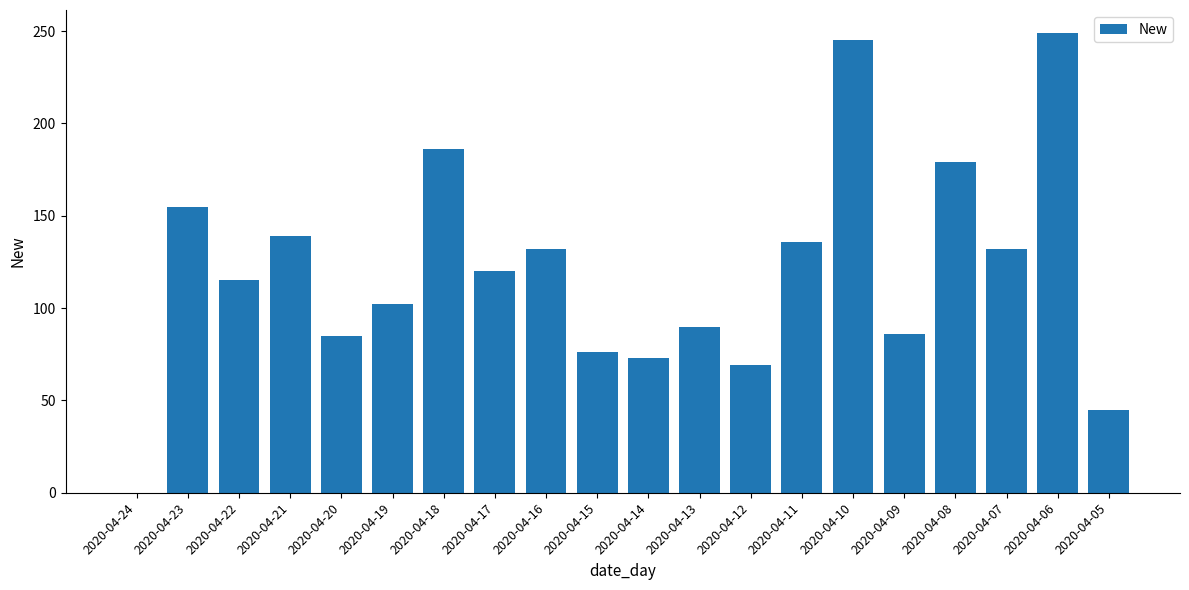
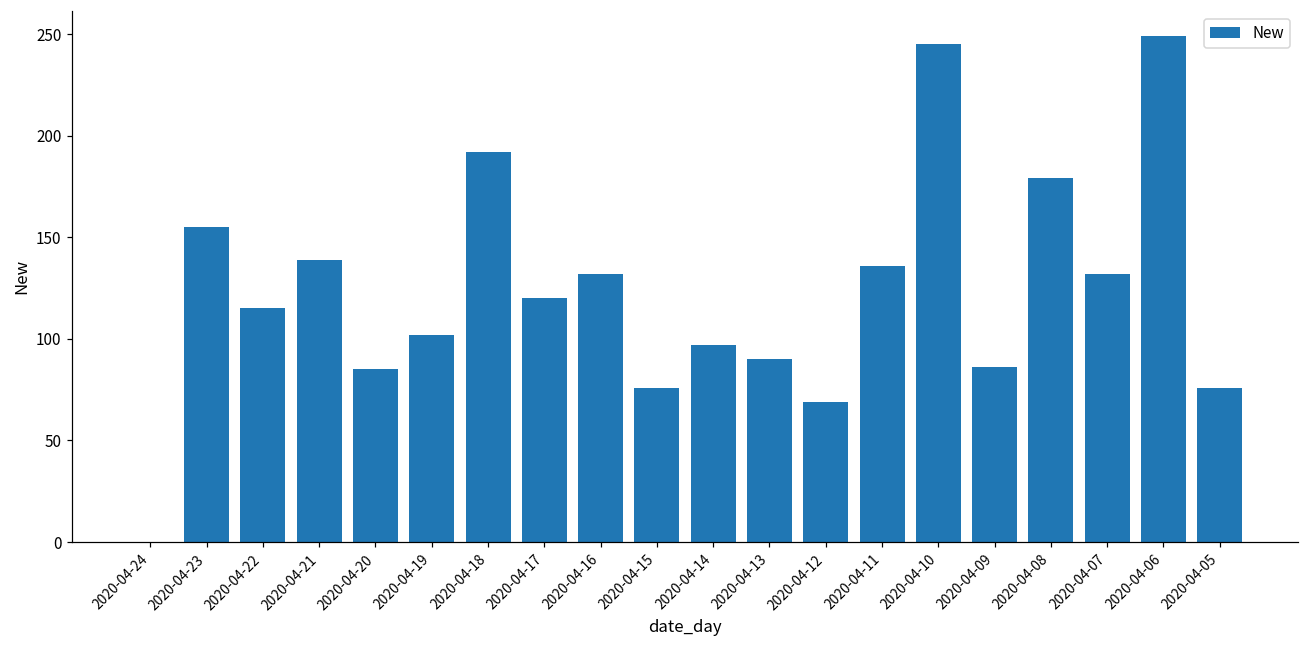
  {
    "2020-04-24": 0,
    "2020-04-23": 155,
    "2020-04-22": 115,
    "2020-04-21": 139,
    "2020-04-20": 85,
    "2020-04-19": 102,
-   "2020-04-18": 186,
+   "2020-04-18": 192,
    "2020-04-17": 120,
    "2020-04-16": 132,
    "2020-04-15": 76,
-   "2020-04-14": 73,
+   "2020-04-14": 97,
    "2020-04-13": 90,
    "2020-04-12": 69,
    "2020-04-11": 136,
    "2020-04-10": 245,
    "2020-04-09": 86,
    "2020-04-08": 179,
    "2020-04-07": 132,
    "2020-04-06": 249,
-   "2020-04-05": 45
+   "2020-04-05": 76
  }
